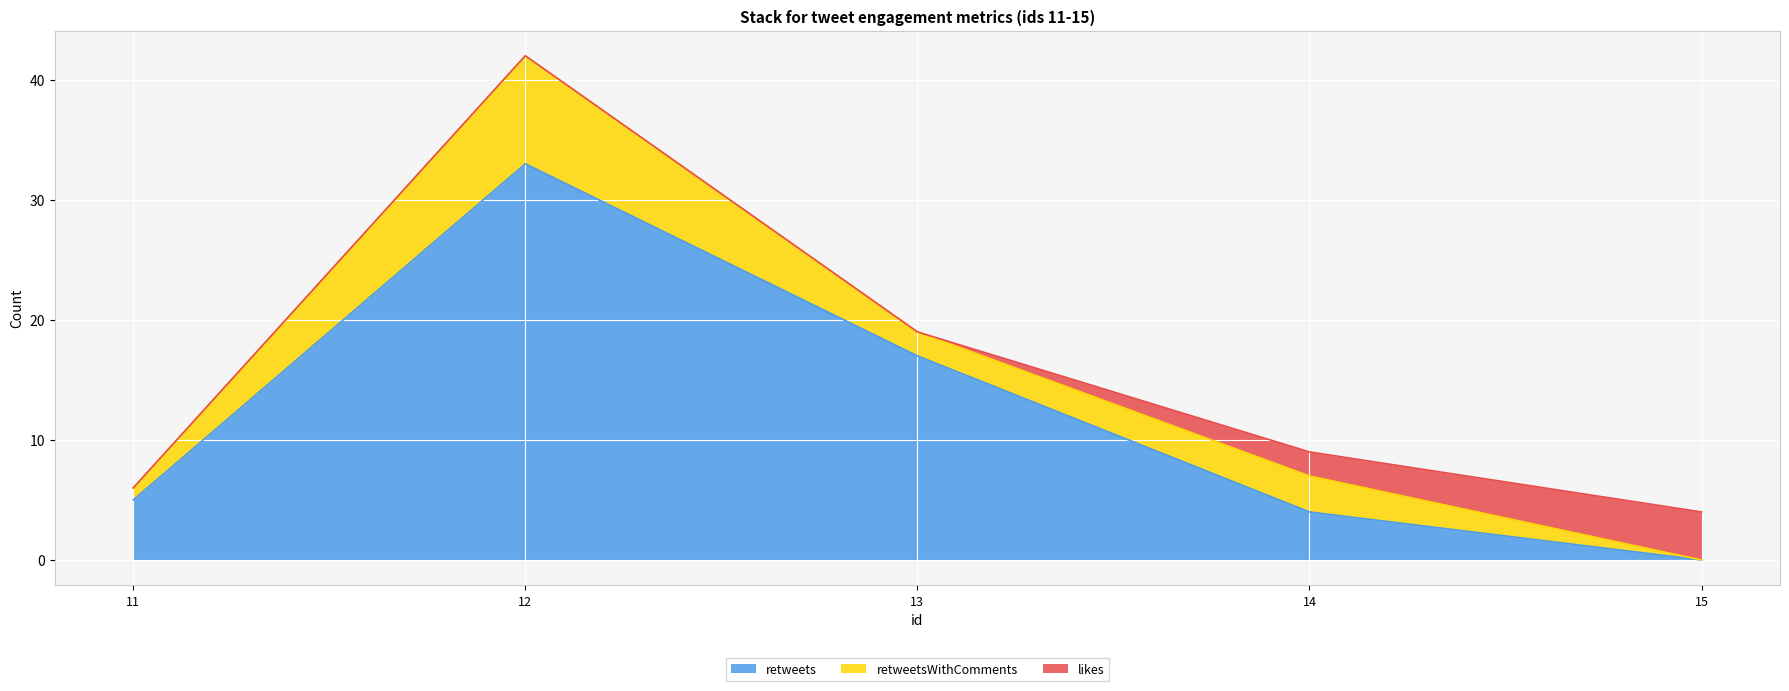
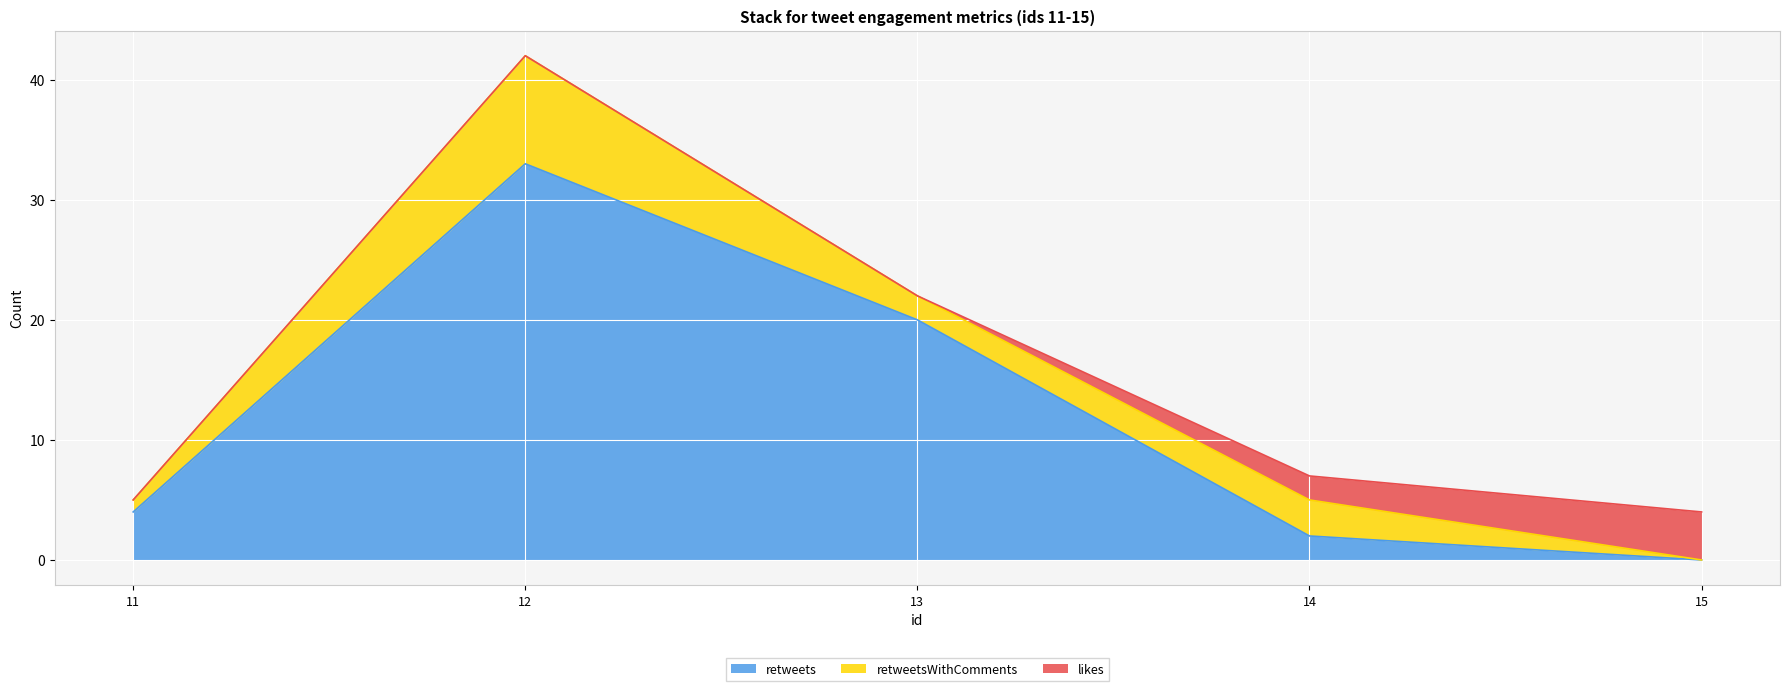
  {
    "retweets": {
-     "11": 5,
+     "11": 4,
      "12": 33,
-     "13": 17,
-     "14": 4
+     "13": 20,
+     "14": 2
    },
    "retweetsWithComments": {
      "14": 3
    },
    "likes": {
      "14": 2,
      "15": 4
    }
  }
